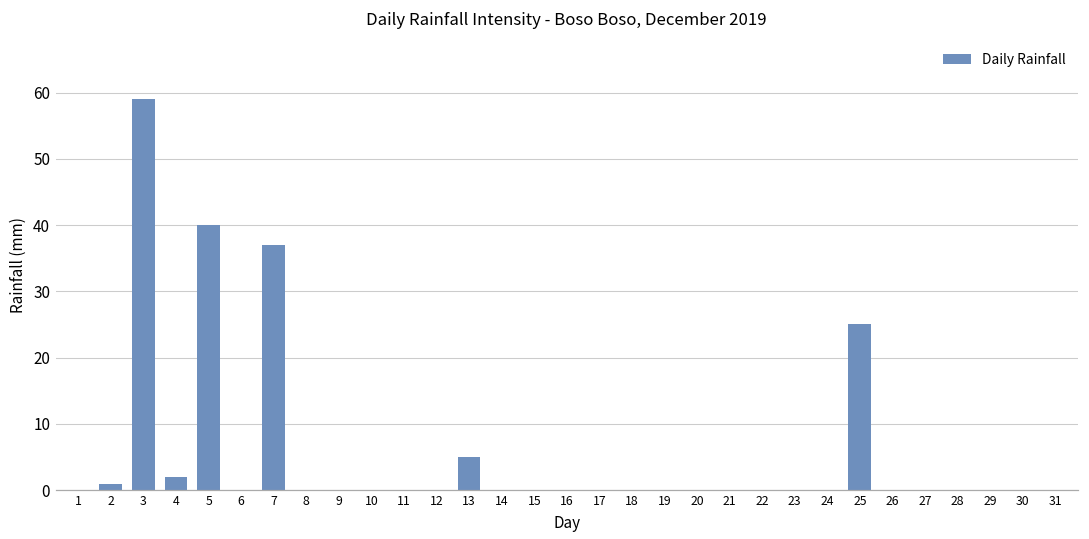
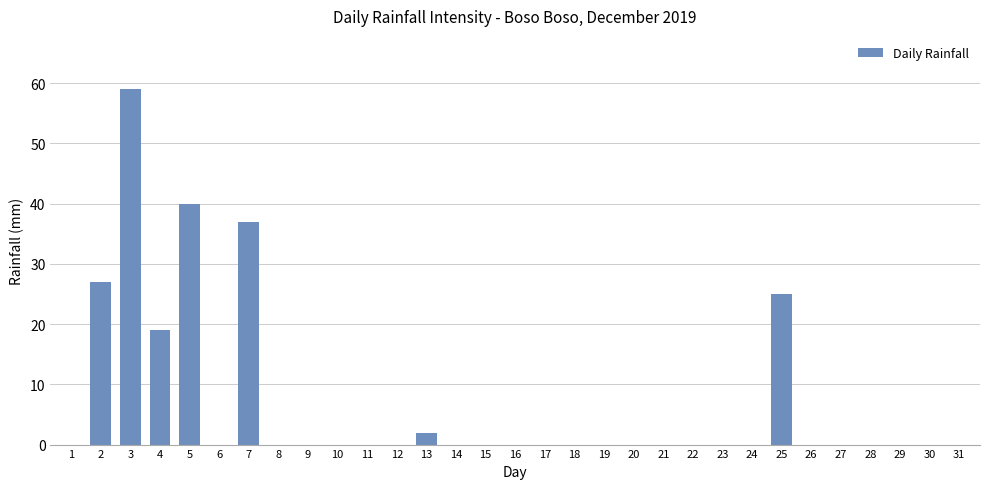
  {
    "1": 0,
-   "2": 1,
+   "2": 27,
    "3": 59,
-   "4": 2,
+   "4": 19,
    "5": 40,
    "6": 0,
    "7": 37,
    "8": 0,
    "9": 0,
    "10": 0,
    "11": 0,
    "12": 0,
-   "13": 5,
+   "13": 2,
    "14": 0,
    "15": 0,
    "16": 0,
    "17": 0,
    "18": 0,
    "19": 0,
    "20": 0,
    "21": 0,
    "22": 0,
    "23": 0,
    "24": 0,
    "25": 25,
    "26": 0,
    "27": 0,
    "28": 0,
    "29": 0,
    "30": 0,
    "31": 0
  }
